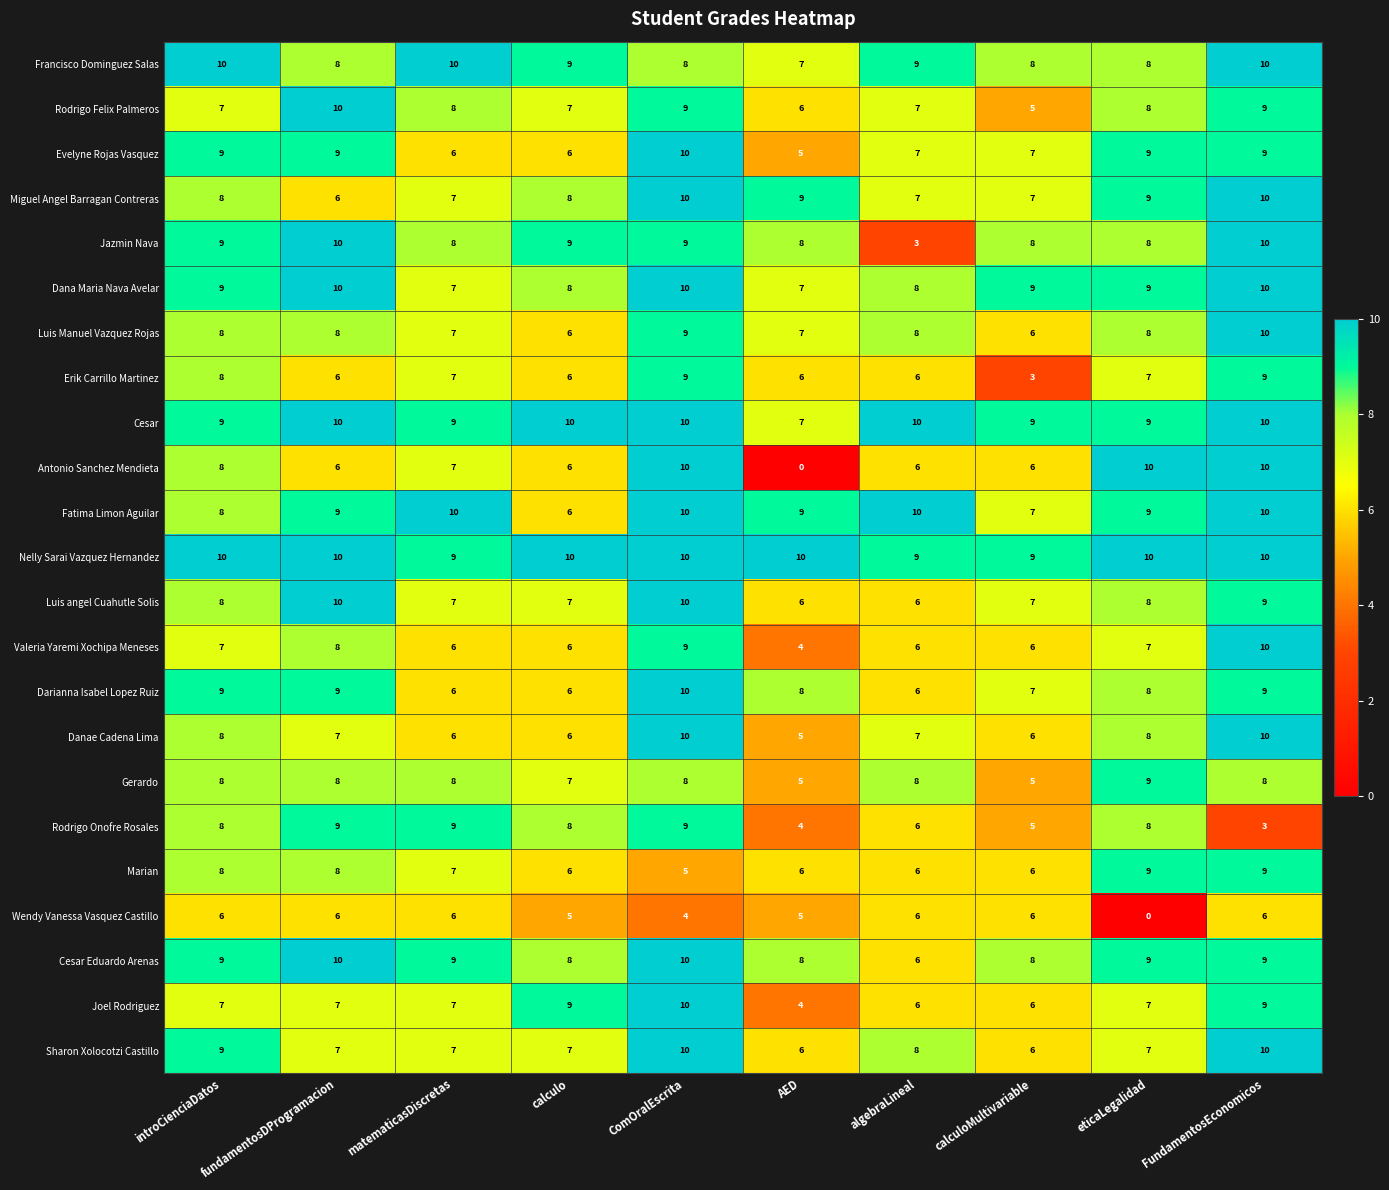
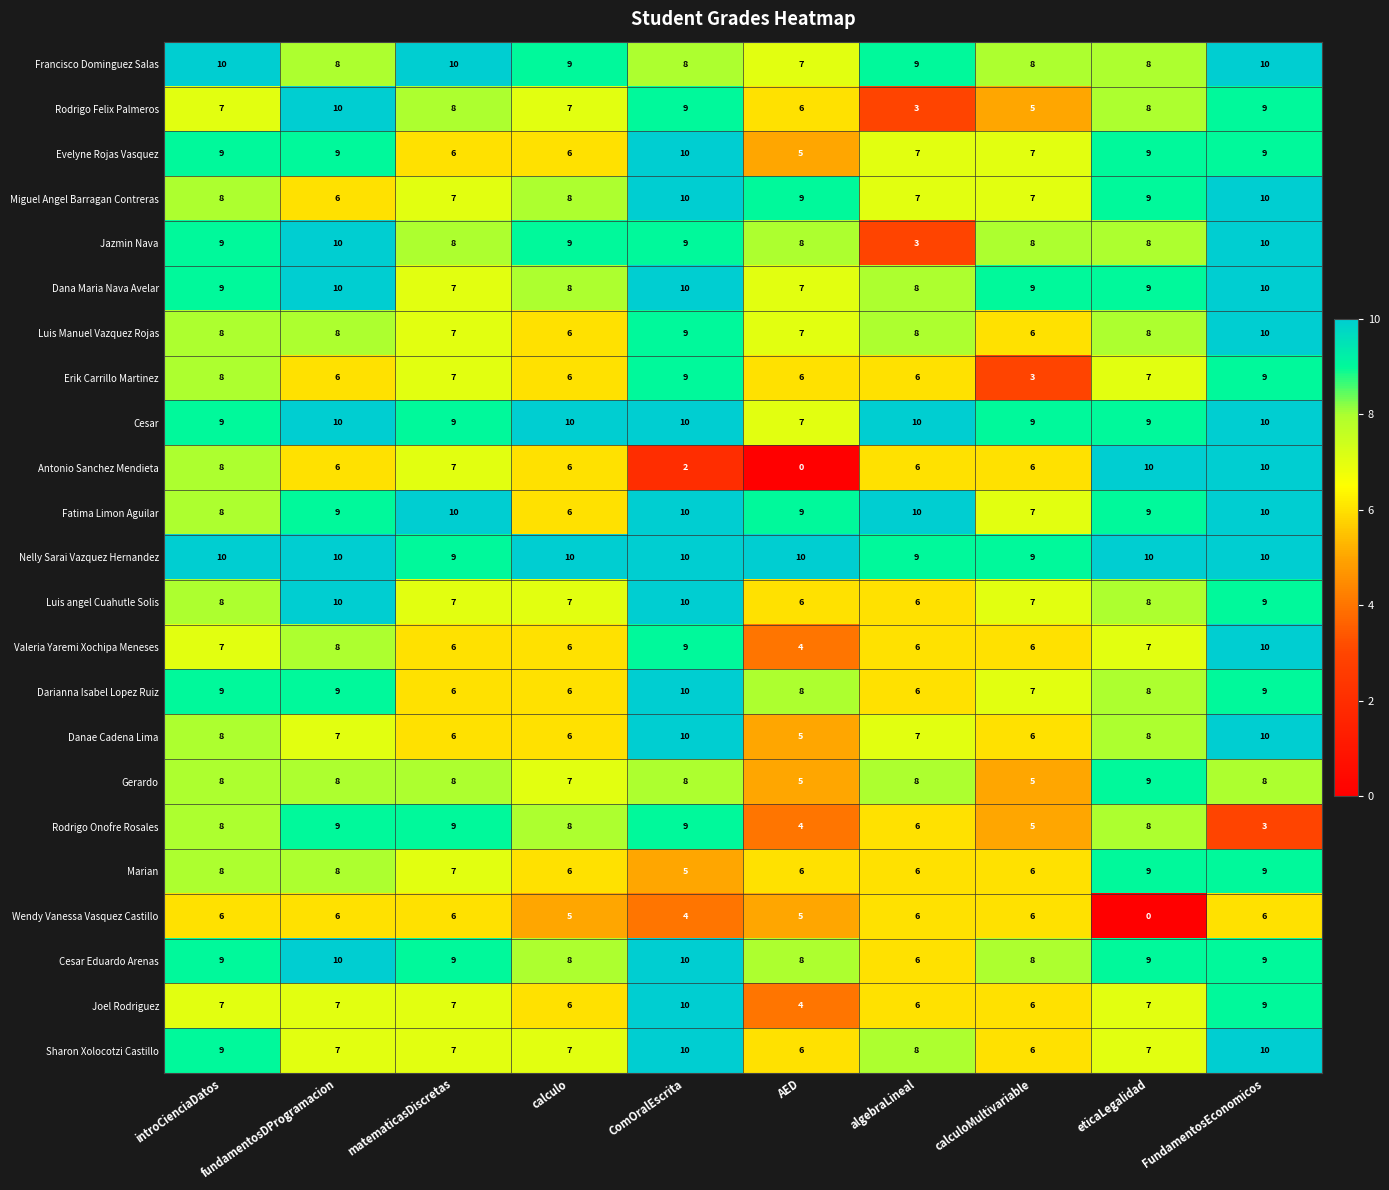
  {
    "Rodrigo Felix Palmeros": {
      "introCienciaDatos": 7,
      "fundamentosDProgramacion": 10,
      "matematicasDiscretas": 8,
      "calculo": 7,
      "ComOralEscrita": 9,
      "AED": 6,
-     "algebraLineal": 7,
+     "algebraLineal": 3,
      "calculoMultivariable": 5,
      "eticaLegalidad": 8,
      "FundamentosEconomicos": 9
    },
    "Antonio Sanchez Mendieta": {
      "introCienciaDatos": 8,
      "fundamentosDProgramacion": 6,
      "matematicasDiscretas": 7,
      "calculo": 6,
-     "ComOralEscrita": 10,
+     "ComOralEscrita": 2,
      "AED": 0,
      "algebraLineal": 6,
      "calculoMultivariable": 6,
      "eticaLegalidad": 10,
      "FundamentosEconomicos": 10
    },
    "Joel Rodriguez": {
      "introCienciaDatos": 7,
      "fundamentosDProgramacion": 7,
      "matematicasDiscretas": 7,
-     "calculo": 9,
+     "calculo": 6,
      "ComOralEscrita": 10,
      "AED": 4,
      "algebraLineal": 6,
      "calculoMultivariable": 6,
      "eticaLegalidad": 7,
      "FundamentosEconomicos": 9
    }
  }
